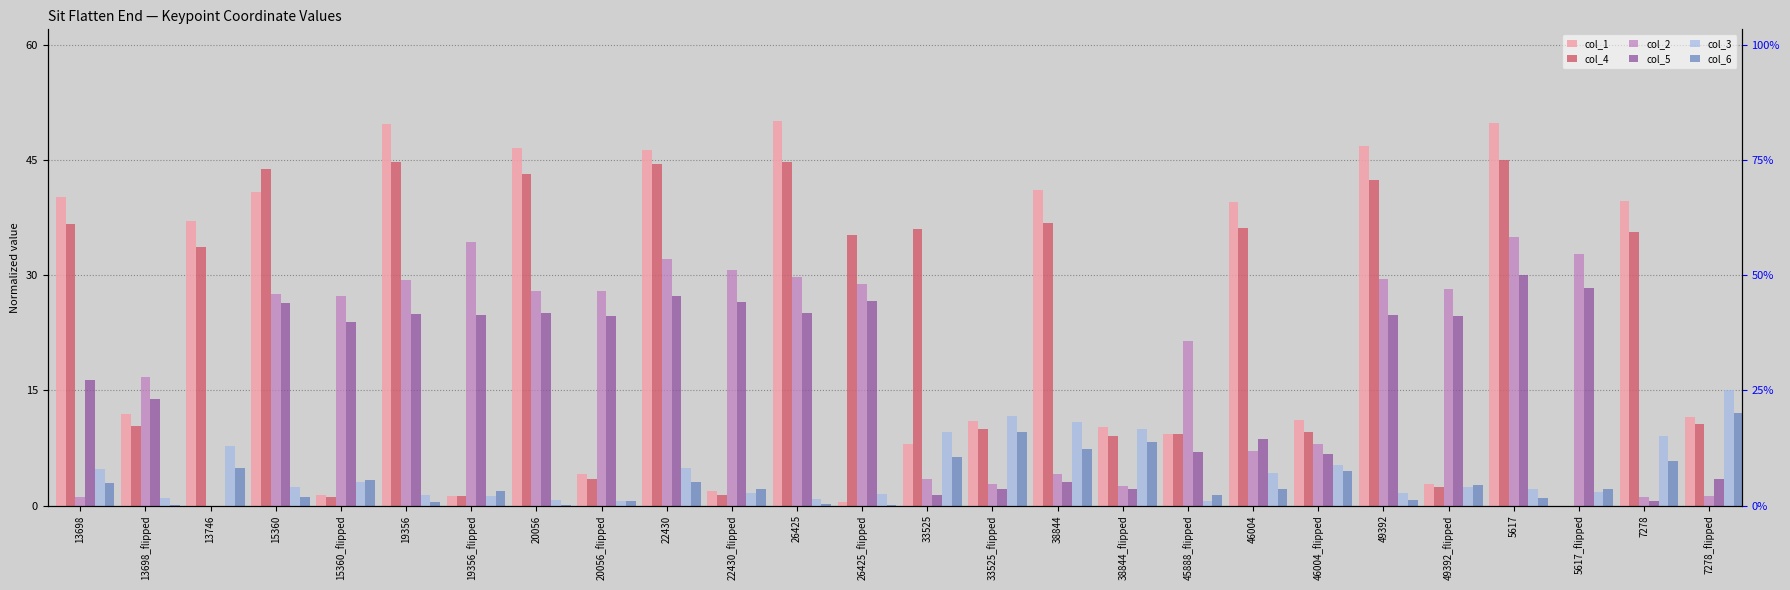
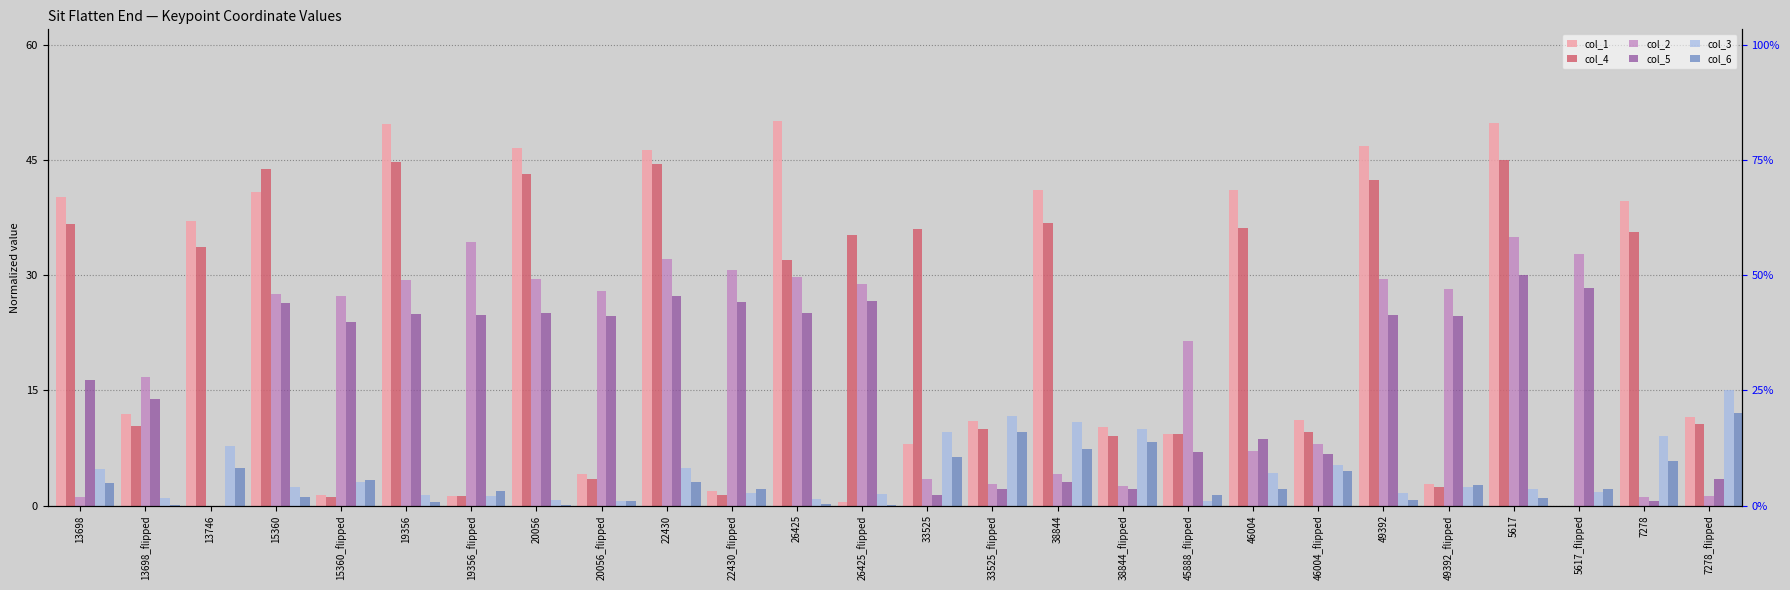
  {
    "col_1": {
      "13698": 40,
      "13698_flipped": 12,
      "13746": 37,
      "15360": 41,
      "15360_flipped": 1,
      "19356": 50,
      "19356_flipped": 1,
      "20056": 47,
      "20056_flipped": 4,
      "22430": 46,
      "22430_flipped": 2,
      "26425": 50,
      "26425_flipped": 1,
      "33525": 8,
      "33525_flipped": 11,
      "38844": 41,
      "38844_flipped": 10,
      "45888_flipped": 9,
-     "46004": 40,
+     "46004": 41,
      "46004_flipped": 11,
      "49392": 47,
      "49392_flipped": 3,
      "5617": 50,
      "5617_flipped": 0,
      "7278": 40,
      "7278_flipped": 11
    },
    "col_4": {
      "13698": 37,
      "13698_flipped": 10,
      "13746": 34,
      "15360": 44,
      "15360_flipped": 1,
      "19356": 45,
      "19356_flipped": 1,
      "20056": 43,
      "20056_flipped": 3,
      "22430": 44,
      "22430_flipped": 1,
-     "26425": 45,
+     "26425": 32,
      "26425_flipped": 35,
      "33525": 36,
      "33525_flipped": 10,
      "38844": 37,
      "38844_flipped": 9,
      "45888_flipped": 9,
      "46004": 36,
      "46004_flipped": 10,
      "49392": 42,
      "49392_flipped": 2,
      "5617": 45,
      "5617_flipped": 0,
      "7278": 36,
      "7278_flipped": 11
    },
    "col_2": {
      "13698": 1,
      "13698_flipped": 17,
      "13746": 0,
      "15360": 28,
      "15360_flipped": 27,
      "19356": 29,
      "19356_flipped": 34,
-     "20056": 28,
+     "20056": 30,
      "20056_flipped": 28,
      "22430": 32,
      "22430_flipped": 31,
      "26425": 30,
      "26425_flipped": 29,
      "33525": 3,
      "33525_flipped": 3,
      "38844": 4,
      "38844_flipped": 3,
      "45888_flipped": 21,
      "46004": 7,
      "46004_flipped": 8,
      "49392": 29,
      "49392_flipped": 28,
      "5617": 35,
      "5617_flipped": 33,
      "7278": 1,
      "7278_flipped": 1
    },
    "col_5": {
      "13698": 16,
      "13698_flipped": 14,
      "13746": 0,
      "15360": 26,
      "15360_flipped": 24,
      "19356": 25,
      "19356_flipped": 25,
      "20056": 25,
      "20056_flipped": 25,
      "22430": 27,
      "22430_flipped": 27,
      "26425": 25,
      "26425_flipped": 27,
      "33525": 1,
      "33525_flipped": 2,
      "38844": 3,
      "38844_flipped": 2,
      "45888_flipped": 7,
      "46004": 9,
      "46004_flipped": 7,
      "49392": 25,
      "49392_flipped": 25,
      "5617": 30,
      "5617_flipped": 28,
      "7278": 1,
      "7278_flipped": 4
    },
    "col_3": {
      "13698": 5,
      "13698_flipped": 1,
      "13746": 8,
      "15360": 2,
      "15360_flipped": 3,
      "19356": 1,
      "19356_flipped": 1,
      "20056": 1,
      "20056_flipped": 1,
      "22430": 5,
      "22430_flipped": 2,
      "26425": 1,
      "26425_flipped": 1,
      "33525": 10,
      "33525_flipped": 12,
      "38844": 11,
      "38844_flipped": 10,
      "45888_flipped": 1,
      "46004": 4,
      "46004_flipped": 5,
      "49392": 2,
      "49392_flipped": 2,
      "5617": 2,
      "5617_flipped": 2,
      "7278": 9,
      "7278_flipped": 15
    },
    "col_6": {
      "13698": 3,
      "13746": 5,
      "15360": 1,
      "15360_flipped": 3,
      "19356": 0,
      "19356_flipped": 2,
      "20056_flipped": 1,
      "22430": 3,
      "22430_flipped": 2,
      "33525": 6,
      "33525_flipped": 10,
      "38844": 7,
      "38844_flipped": 8,
      "45888_flipped": 1,
      "46004": 2,
      "46004_flipped": 4,
      "49392": 1,
      "49392_flipped": 3,
      "5617": 1,
      "5617_flipped": 2,
      "7278": 6,
      "7278_flipped": 12
    }
  }
